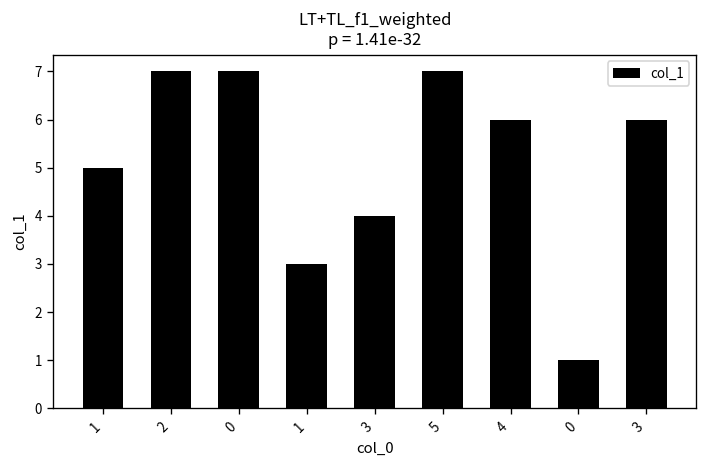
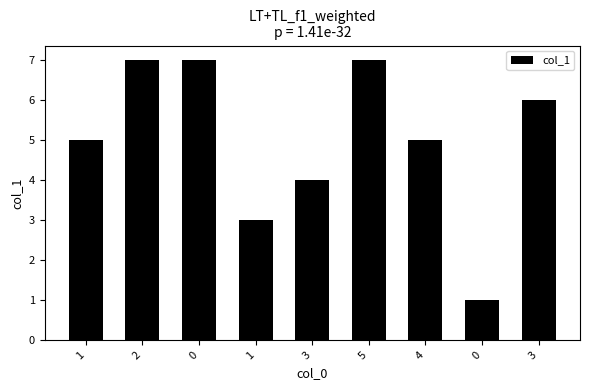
  {
    "2": 7,
    "5": 7,
-   "4": 6
+   "4": 5
  }
